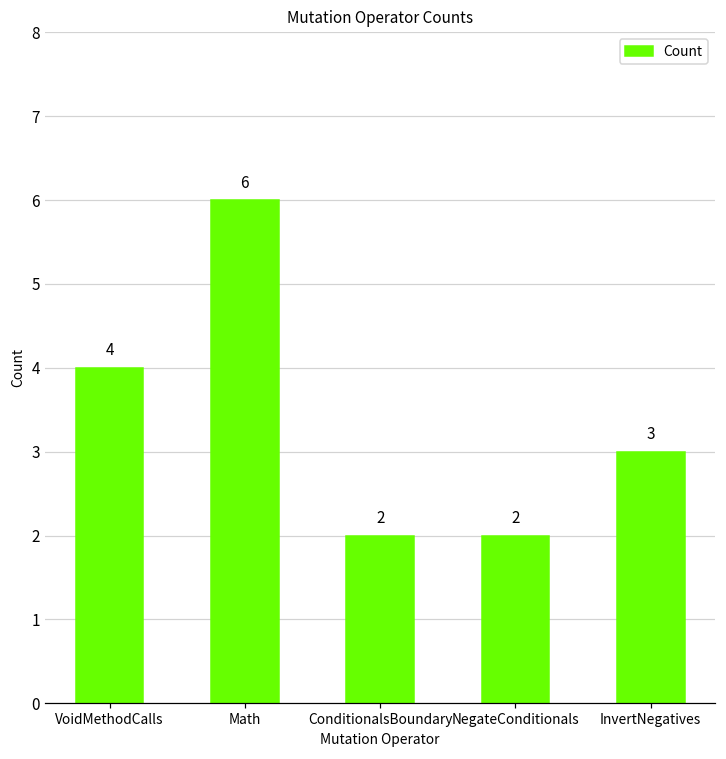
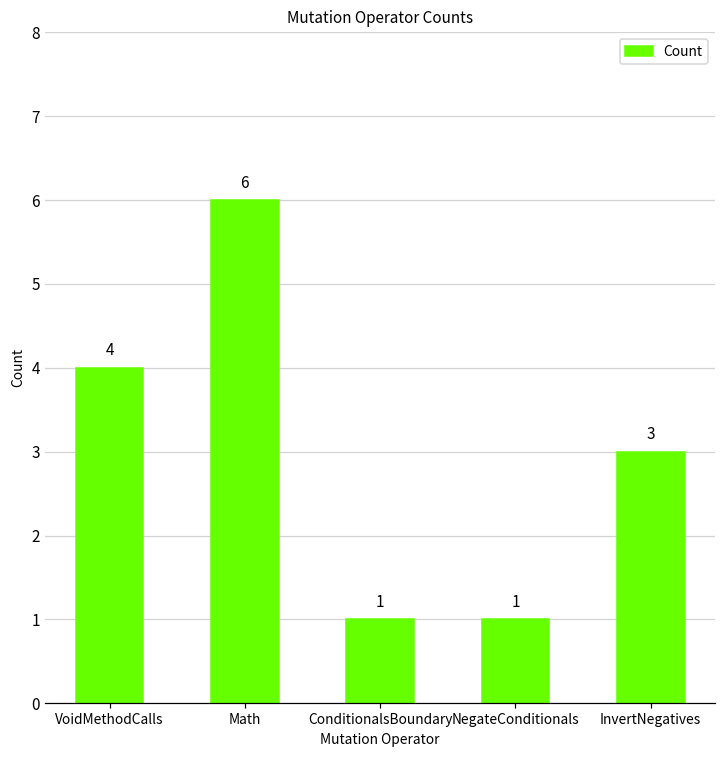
  {
    "VoidMethodCalls": 4,
    "Math": 6,
-   "ConditionalsBoundary": 2,
-   "NegateConditionals": 2,
+   "ConditionalsBoundary": 1,
+   "NegateConditionals": 1,
    "InvertNegatives": 3
  }
